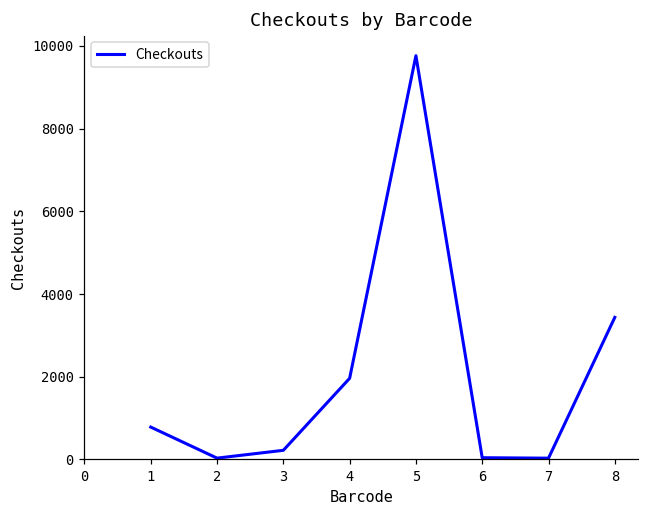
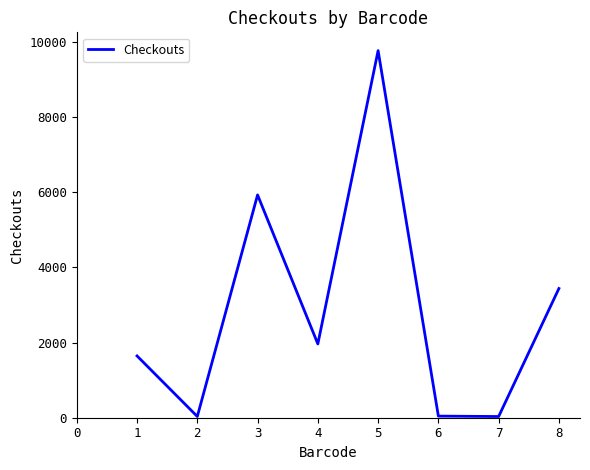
  {
-   "1": 800,
+   "1": 1600,
    "2": 0,
-   "3": 200,
+   "3": 5900,
    "4": 2000,
    "5": 9800,
    "6": 0,
    "7": 0,
    "8": 3400
  }
